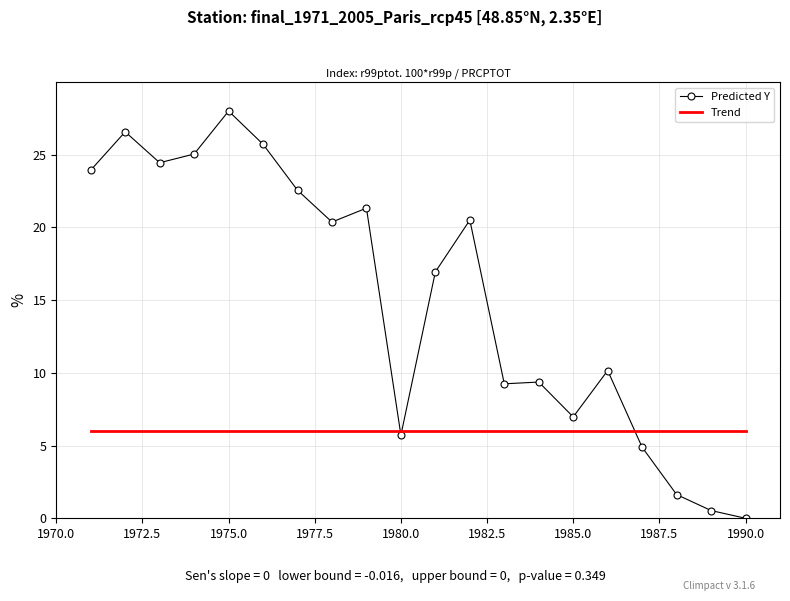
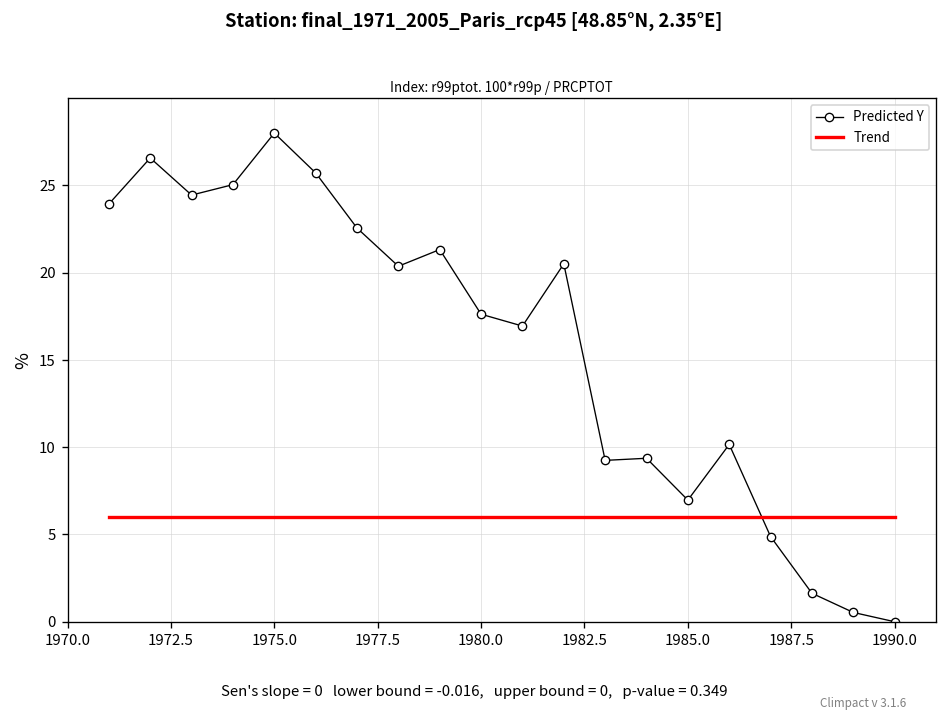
  {
    "Predicted Y": {
      "1975.0": 28.0,
-     "1980.0": 5.7,
+     "1980.0": 17.6,
      "1985.0": 7.0,
      "1990.0": 0.0
    },
    "Trend": {
      "1975.0": 6.0,
      "1980.0": 6.0,
      "1985.0": 6.0,
      "1990.0": 6.0
    }
  }
